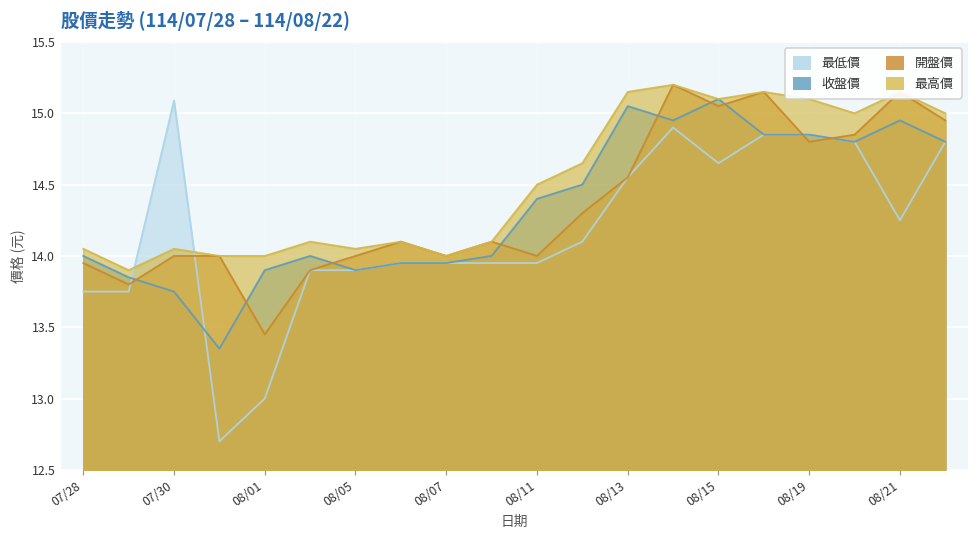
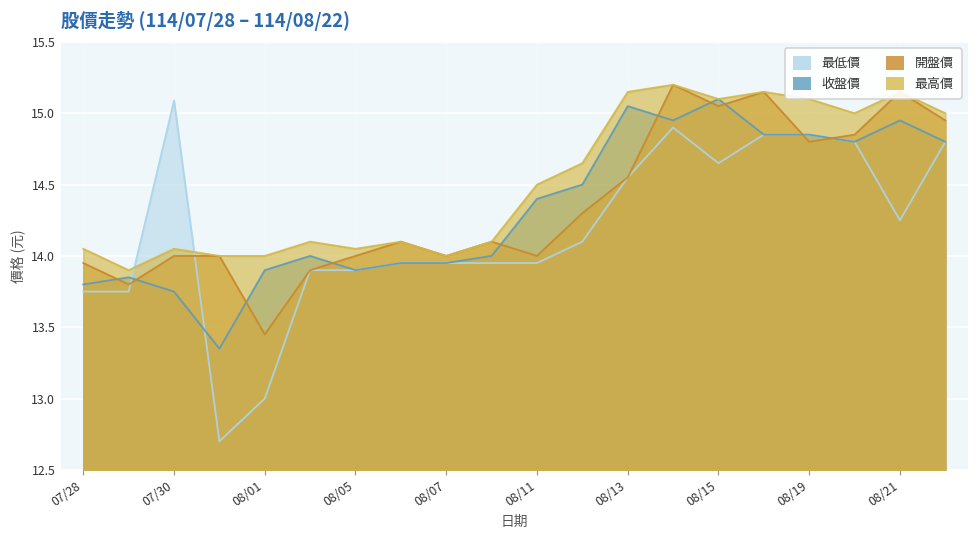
  {
    "最低價": {
      "07/28": 13.75,
      "07/30": 15.1,
      "08/01": 13.0,
      "08/11": 13.95,
      "08/15": 14.65,
      "08/21": 14.25
    },
    "收盤價": {
-     "07/28": 14.0,
+     "07/28": 13.8,
      "07/30": 13.75,
      "08/01": 13.9,
      "08/11": 14.4,
      "08/13": 15.05,
      "08/21": 14.95
    }
  }
